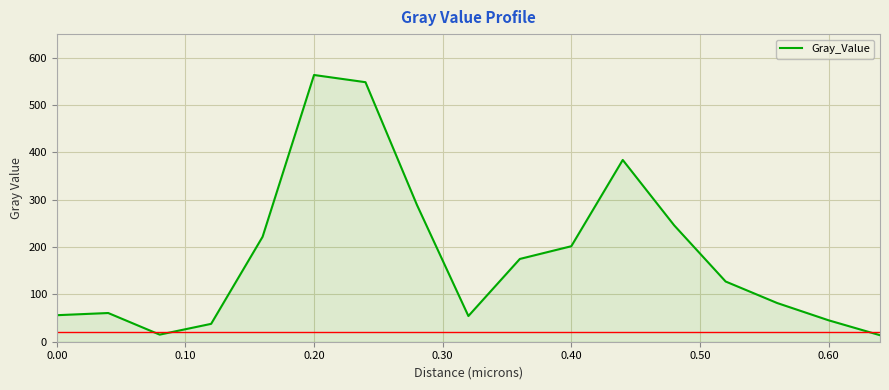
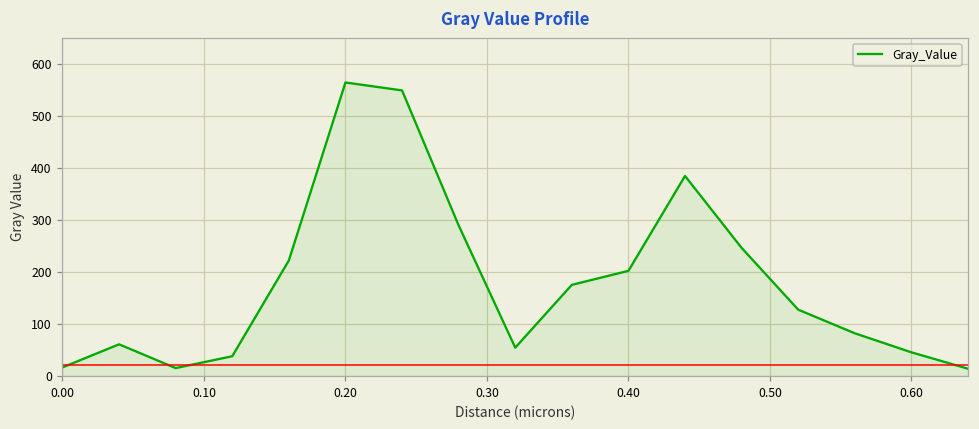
  {
-   "0.00": 60,
+   "0.00": 20,
    "0.20": 560,
    "0.40": 200,
    "0.60": 50
  }
